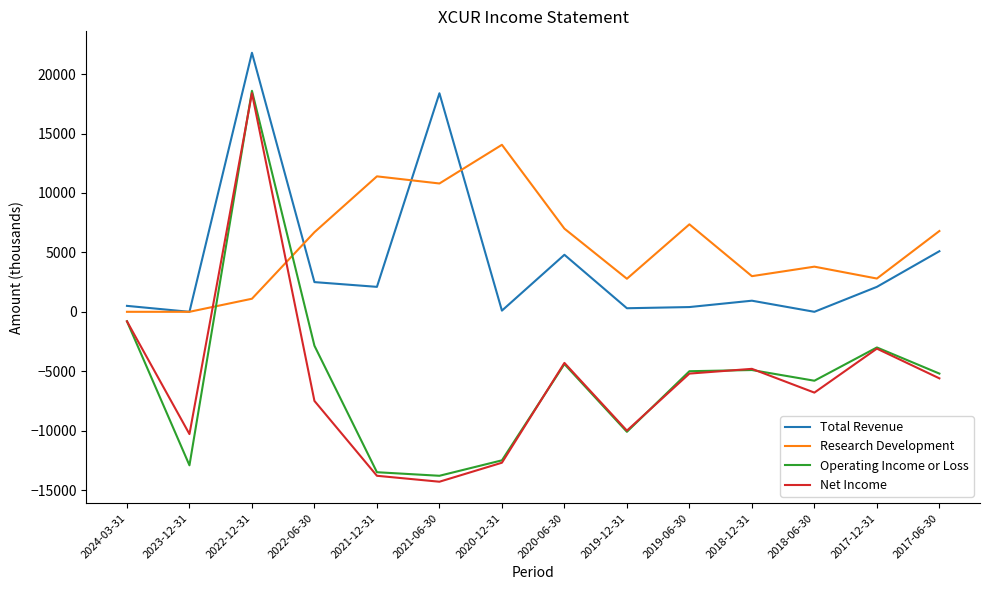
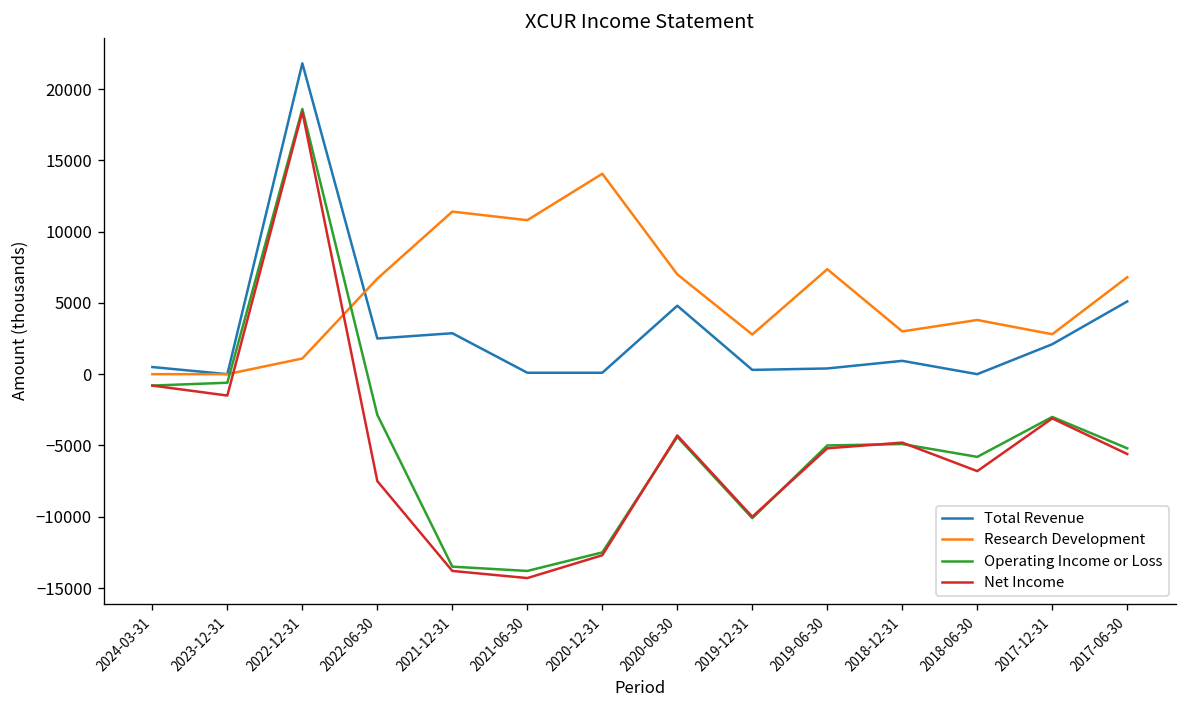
  {
    "Total Revenue": {
      "2024-03-31": 500,
      "2022-12-31": 21800,
      "2022-06-30": 2500,
-     "2021-12-31": 2100,
-     "2021-06-30": 18400,
+     "2021-12-31": 2900,
+     "2021-06-30": 100,
      "2020-12-31": 100,
      "2020-06-30": 4800,
      "2019-12-31": 300,
      "2019-06-30": 400,
      "2018-12-31": 900,
      "2018-06-30": 0,
      "2017-12-31": 2100,
      "2017-06-30": 5100
    },
    "Research Development": {
      "2024-03-31": 0,
      "2022-12-31": 1100,
      "2022-06-30": 6700,
      "2021-12-31": 11400,
      "2021-06-30": 10800,
      "2020-12-31": 14100,
      "2020-06-30": 7000,
      "2019-12-31": 2800,
      "2019-06-30": 7400,
      "2018-12-31": 3000,
      "2018-06-30": 3800,
      "2017-12-31": 2800,
      "2017-06-30": 6800
    },
    "Operating Income or Loss": {
-     "2023-12-31": -12900,
+     "2023-12-31": -600,
      "2022-06-30": -2900,
      "2021-12-31": -13500,
      "2021-06-30": -13800,
      "2018-06-30": -5800,
      "2017-06-30": -5200
    },
    "Net Income": {
-     "2023-12-31": -10300,
+     "2023-12-31": -1500,
      "2022-06-30": -7500,
      "2021-12-31": -13800,
      "2021-06-30": -14300,
      "2018-06-30": -6800,
      "2017-06-30": -5600
    }
  }
